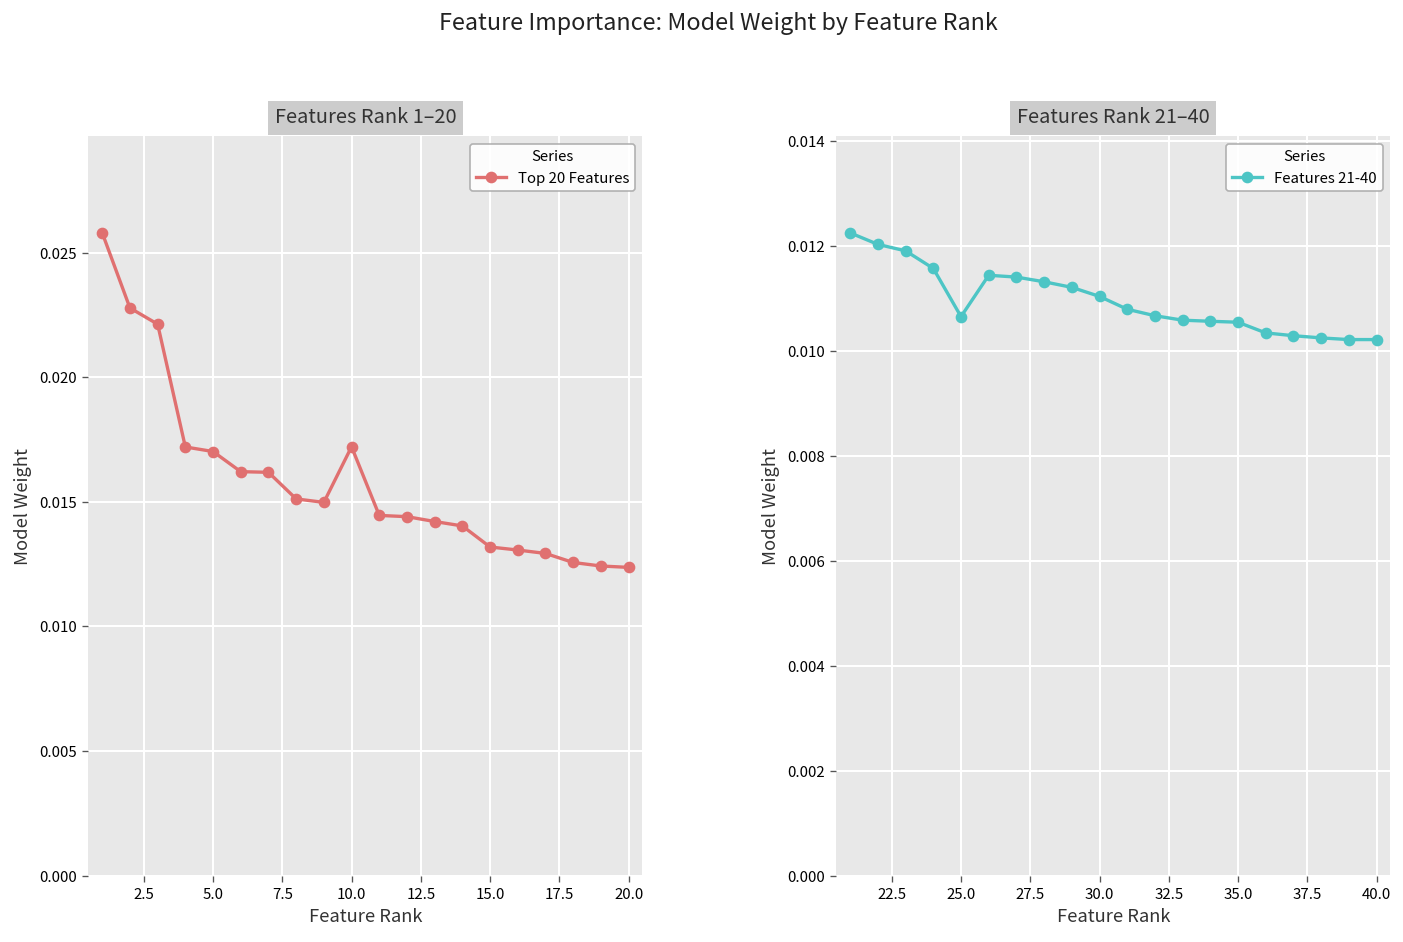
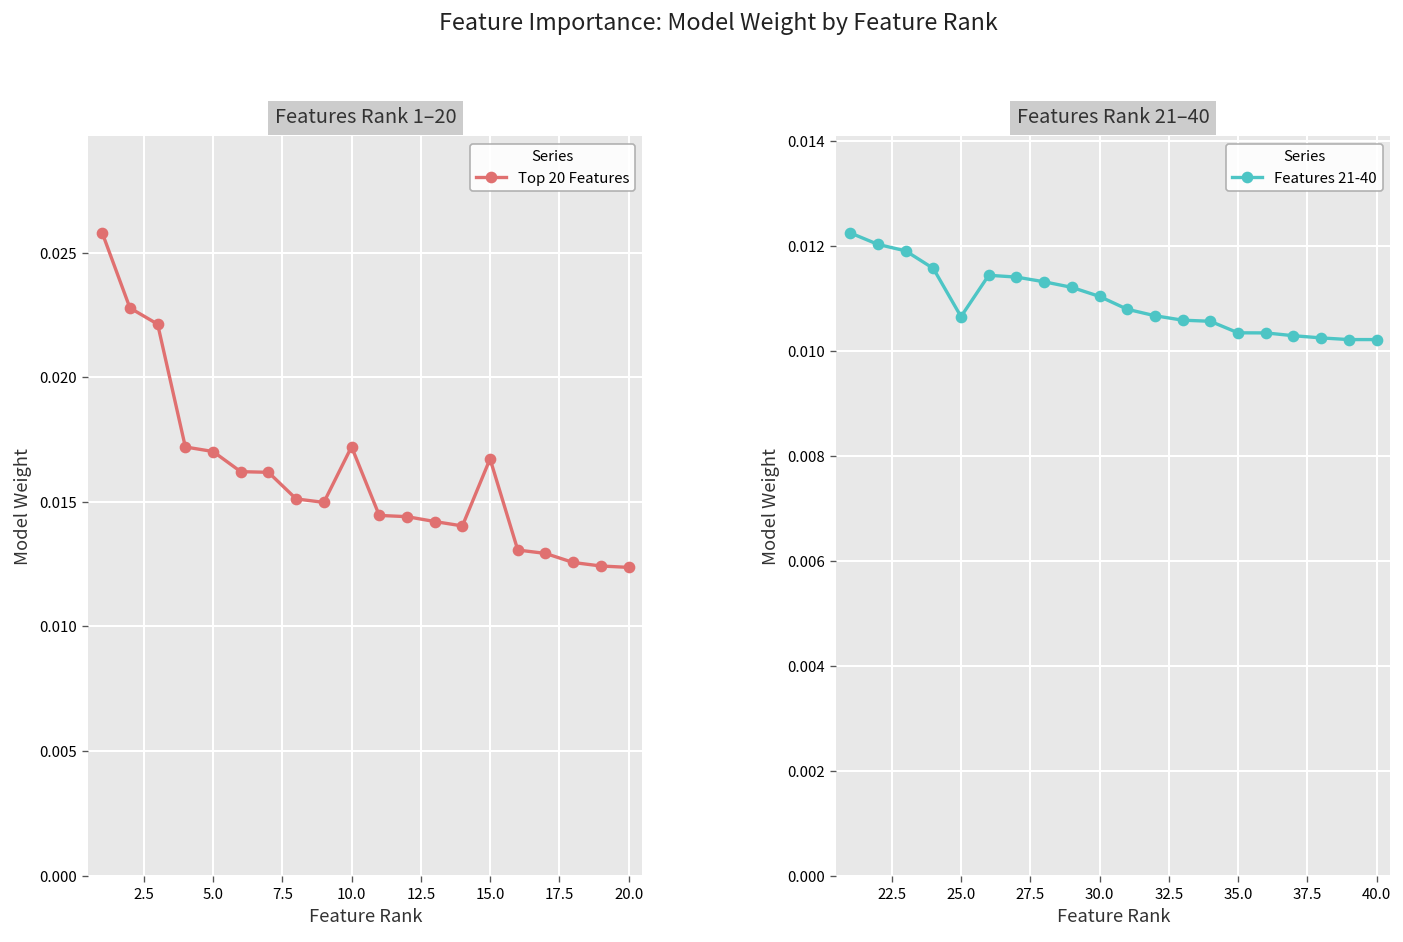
  {
    "Features Rank 1–20": {
      "5.0": 0.0170,
      "10.0": 0.0172,
-     "15.0": 0.0132,
+     "15.0": 0.0167,
      "20.0": 0.0124
    },
    "Features Rank 21–40": {
      "25.0": 0.0107,
      "30.0": 0.0110,
-     "35.0": 0.0105,
+     "35.0": 0.0103,
      "40.0": 0.0102
    }
  }
